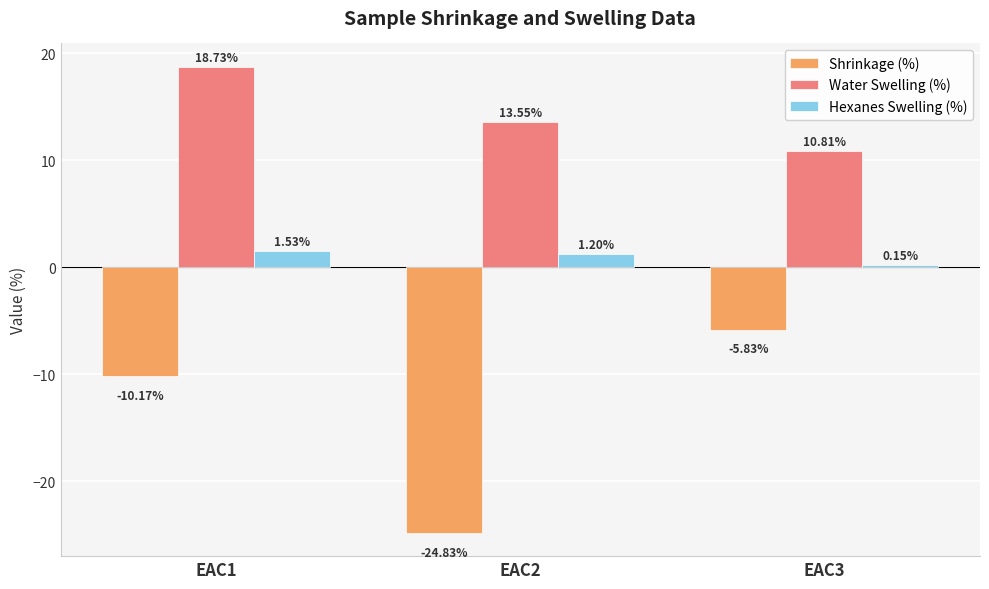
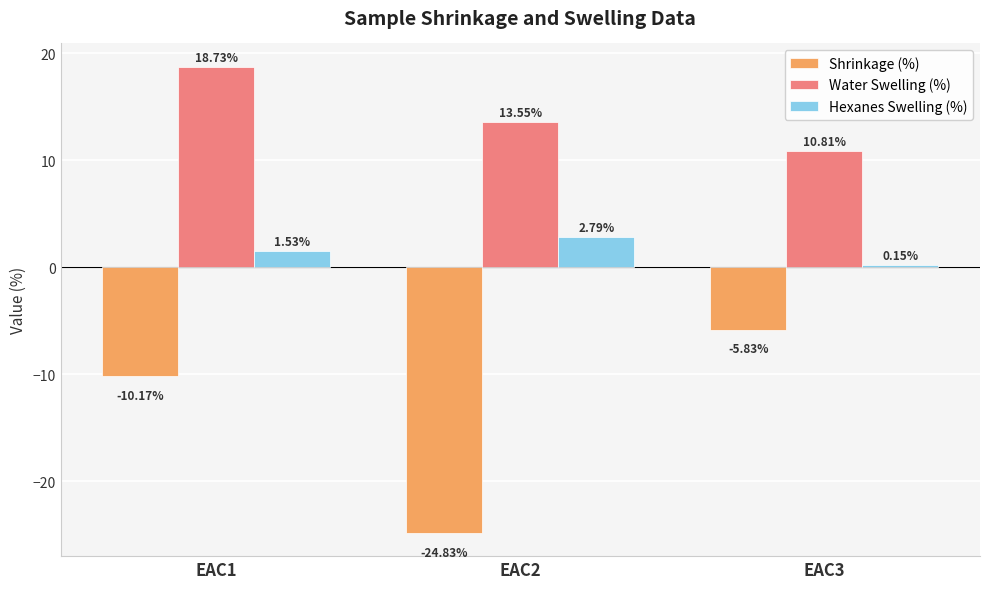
  {
    "Hexanes Swelling (%)": {
      "EAC1": "1.53%",
-     "EAC2": "1.20%",
+     "EAC2": "2.79%",
      "EAC3": "0.15%"
    }
  }
